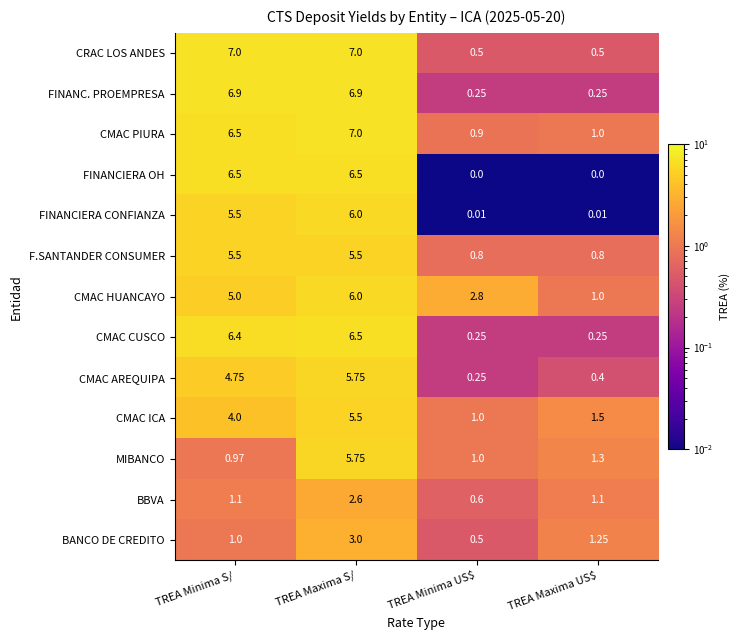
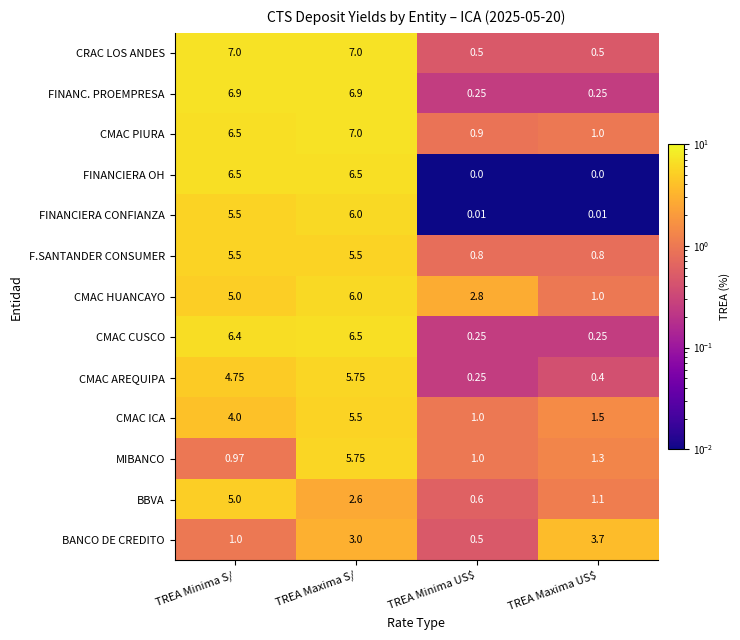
  {
    "CRAC LOS ANDES": {
      "TREA Minima S/": 7.0,
      "TREA Maxima S/": 7.0,
      "TREA Minima US$": 0.5,
      "TREA Maxima US$": 0.5
    },
    "FINANC. PROEMPRESA": {
      "TREA Minima S/": 6.9,
      "TREA Maxima S/": 6.9,
      "TREA Minima US$": 0.25,
      "TREA Maxima US$": 0.25
    },
    "CMAC PIURA": {
      "TREA Minima S/": 6.5,
      "TREA Maxima S/": 7.0,
      "TREA Minima US$": 0.9,
      "TREA Maxima US$": 1.0
    },
    "FINANCIERA OH": {
      "TREA Minima S/": 6.5,
      "TREA Maxima S/": 6.5,
      "TREA Minima US$": 0.0,
      "TREA Maxima US$": 0.0
    },
    "FINANCIERA CONFIANZA": {
      "TREA Minima S/": 5.5,
      "TREA Maxima S/": 6.0,
      "TREA Minima US$": 0.01,
      "TREA Maxima US$": 0.01
    },
    "F.SANTANDER CONSUMER": {
      "TREA Minima S/": 5.5,
      "TREA Maxima S/": 5.5,
      "TREA Minima US$": 0.8,
      "TREA Maxima US$": 0.8
    },
    "CMAC HUANCAYO": {
      "TREA Minima S/": 5.0,
      "TREA Maxima S/": 6.0,
      "TREA Minima US$": 2.8,
      "TREA Maxima US$": 1.0
    },
    "CMAC CUSCO": {
      "TREA Minima S/": 6.4,
      "TREA Maxima S/": 6.5,
      "TREA Minima US$": 0.25,
      "TREA Maxima US$": 0.25
    },
    "CMAC AREQUIPA": {
      "TREA Minima S/": 4.75,
      "TREA Maxima S/": 5.75,
      "TREA Minima US$": 0.25,
      "TREA Maxima US$": 0.4
    },
    "CMAC ICA": {
      "TREA Minima S/": 4.0,
      "TREA Maxima S/": 5.5,
      "TREA Minima US$": 1.0,
      "TREA Maxima US$": 1.5
    },
    "MIBANCO": {
      "TREA Minima S/": 0.97,
      "TREA Maxima S/": 5.75,
      "TREA Minima US$": 1.0,
      "TREA Maxima US$": 1.3
    },
    "BBVA": {
-     "TREA Minima S/": 1.1,
+     "TREA Minima S/": 5.0,
      "TREA Maxima S/": 2.6,
      "TREA Minima US$": 0.6,
      "TREA Maxima US$": 1.1
    },
    "BANCO DE CREDITO": {
      "TREA Minima S/": 1.0,
      "TREA Maxima S/": 3.0,
      "TREA Minima US$": 0.5,
-     "TREA Maxima US$": 1.25
+     "TREA Maxima US$": 3.7
    }
  }
